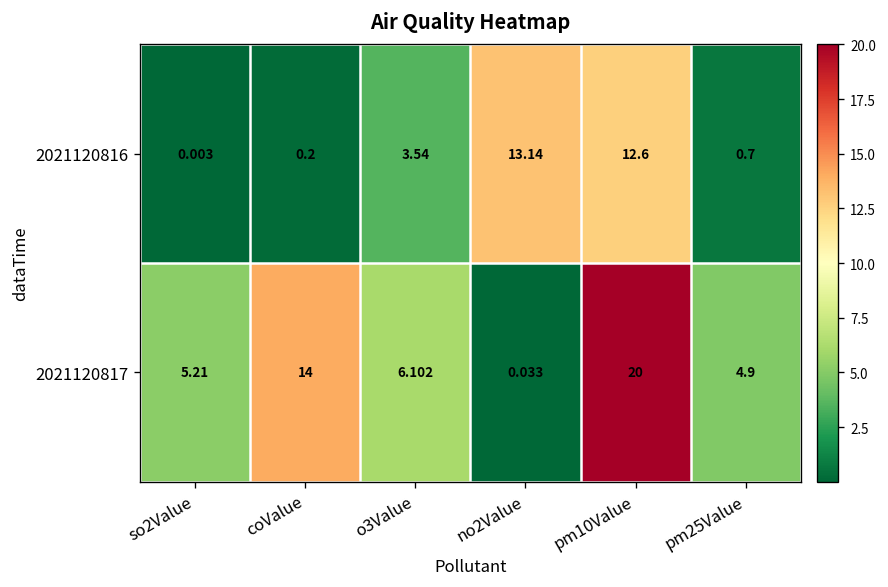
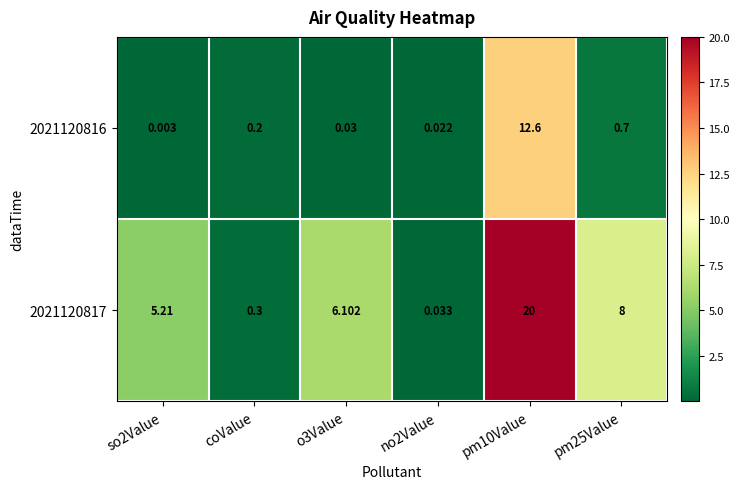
  {
    "2021120816": {
      "so2Value": 0.003,
      "coValue": 0.2,
-     "o3Value": 3.54,
-     "no2Value": 13.14,
+     "o3Value": 0.03,
+     "no2Value": 0.022,
      "pm10Value": 12.6,
      "pm25Value": 0.7
    },
    "2021120817": {
      "so2Value": 5.21,
-     "coValue": 14,
+     "coValue": 0.3,
      "o3Value": 6.102,
      "no2Value": 0.033,
      "pm10Value": 20,
-     "pm25Value": 4.9
+     "pm25Value": 8
    }
  }
